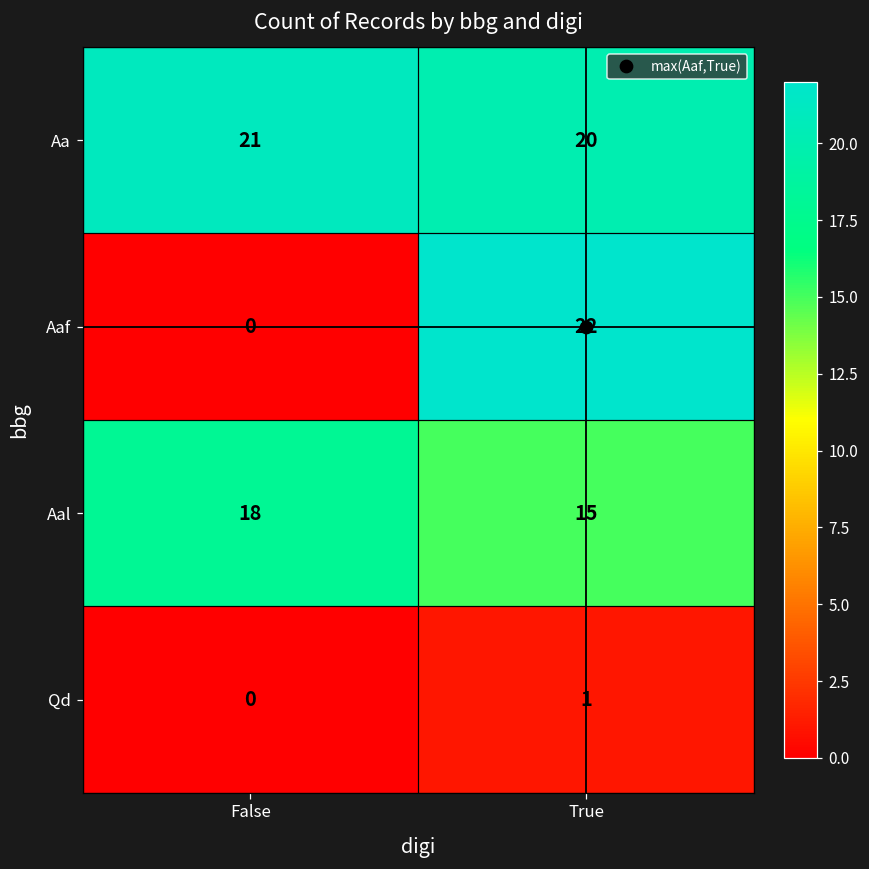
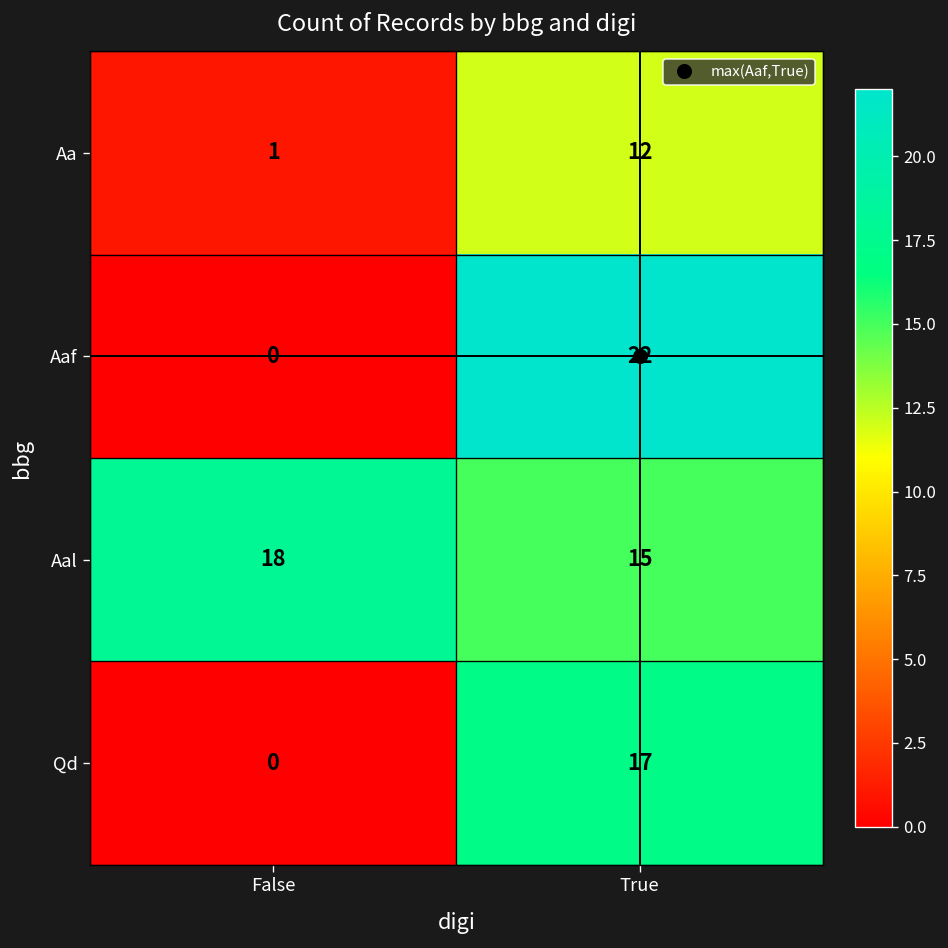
  {
    "Aa": {
-     "False": 21,
-     "True": 20
+     "False": 1,
+     "True": 12
    },
    "Aaf": {
      "False": 0
    },
    "Aal": {
      "False": 18,
      "True": 15
    },
    "Qd": {
      "False": 0,
-     "True": 1
+     "True": 17
    }
  }
